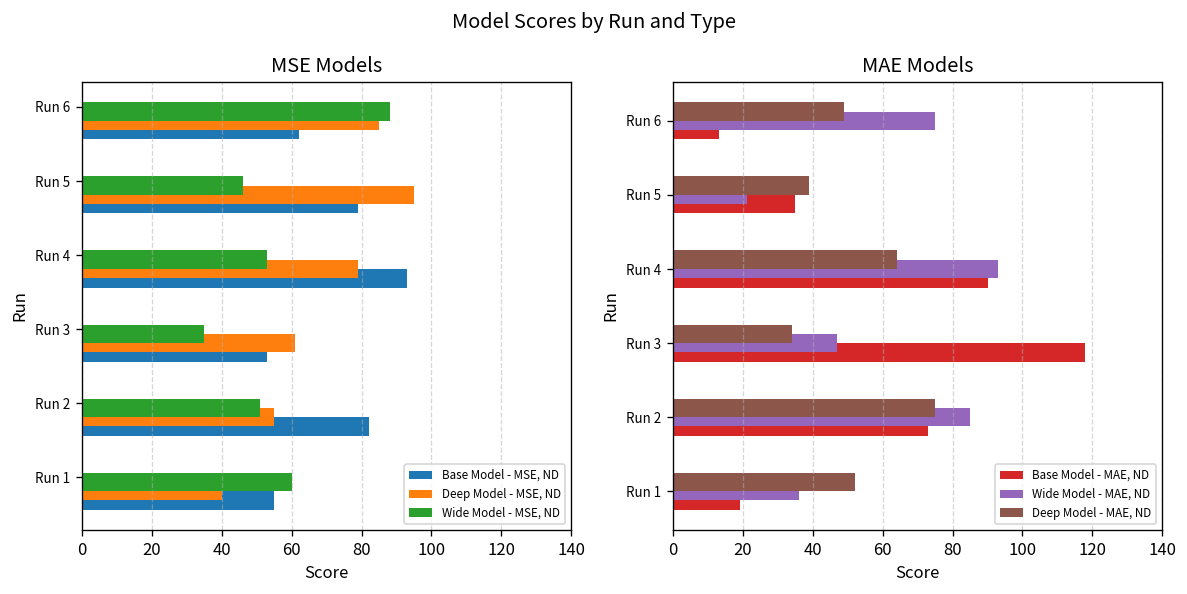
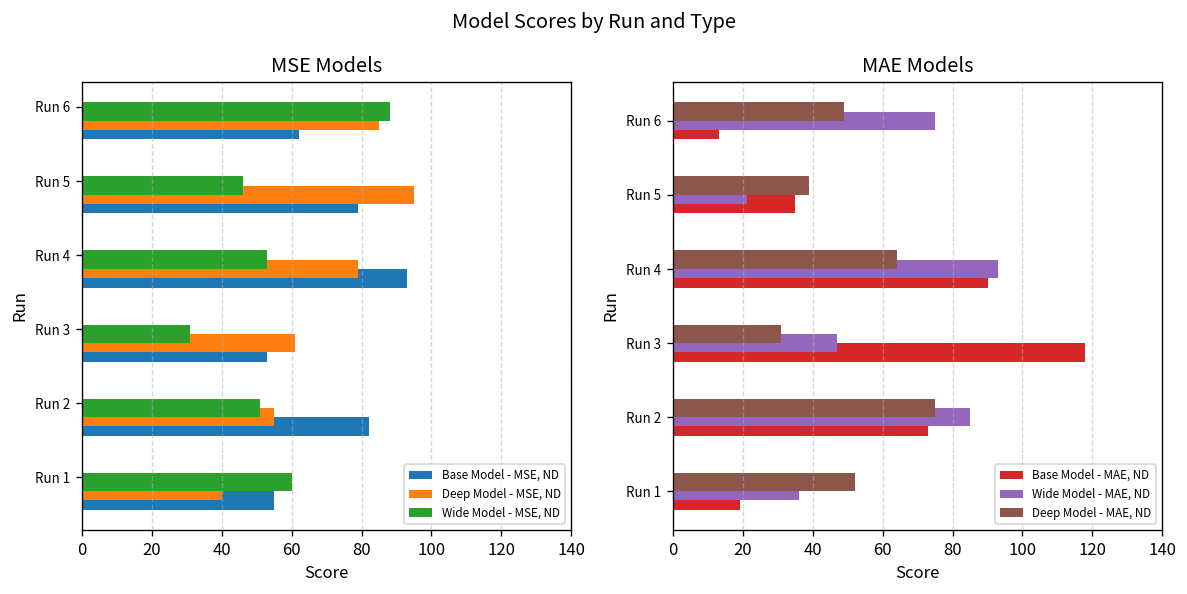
  {
    "MSE Models": {
      "Base Model - MSE, ND": {
        "Run 6": 62,
        "Run 5": 79,
        "Run 4": 93,
        "Run 3": 53,
        "Run 2": 82,
        "Run 1": 55
      },
      "Deep Model - MSE, ND": {
        "Run 6": 85,
        "Run 5": 95,
        "Run 4": 79,
        "Run 3": 61,
        "Run 2": 55,
        "Run 1": 40
      },
      "Wide Model - MSE, ND": {
        "Run 6": 88,
        "Run 5": 46,
        "Run 4": 53,
-       "Run 3": 35,
+       "Run 3": 31,
        "Run 2": 51,
        "Run 1": 60
      }
    },
    "MAE Models": {
      "Base Model - MAE, ND": {
        "Run 6": 13,
        "Run 5": 35,
        "Run 4": 90,
        "Run 3": 118,
        "Run 2": 73,
        "Run 1": 19
      },
      "Wide Model - MAE, ND": {
        "Run 6": 75,
        "Run 5": 21,
        "Run 4": 93,
        "Run 3": 47,
        "Run 2": 85,
        "Run 1": 36
      },
      "Deep Model - MAE, ND": {
        "Run 6": 49,
        "Run 5": 39,
        "Run 4": 64,
-       "Run 3": 34,
+       "Run 3": 31,
        "Run 2": 75,
        "Run 1": 52
      }
    }
  }
